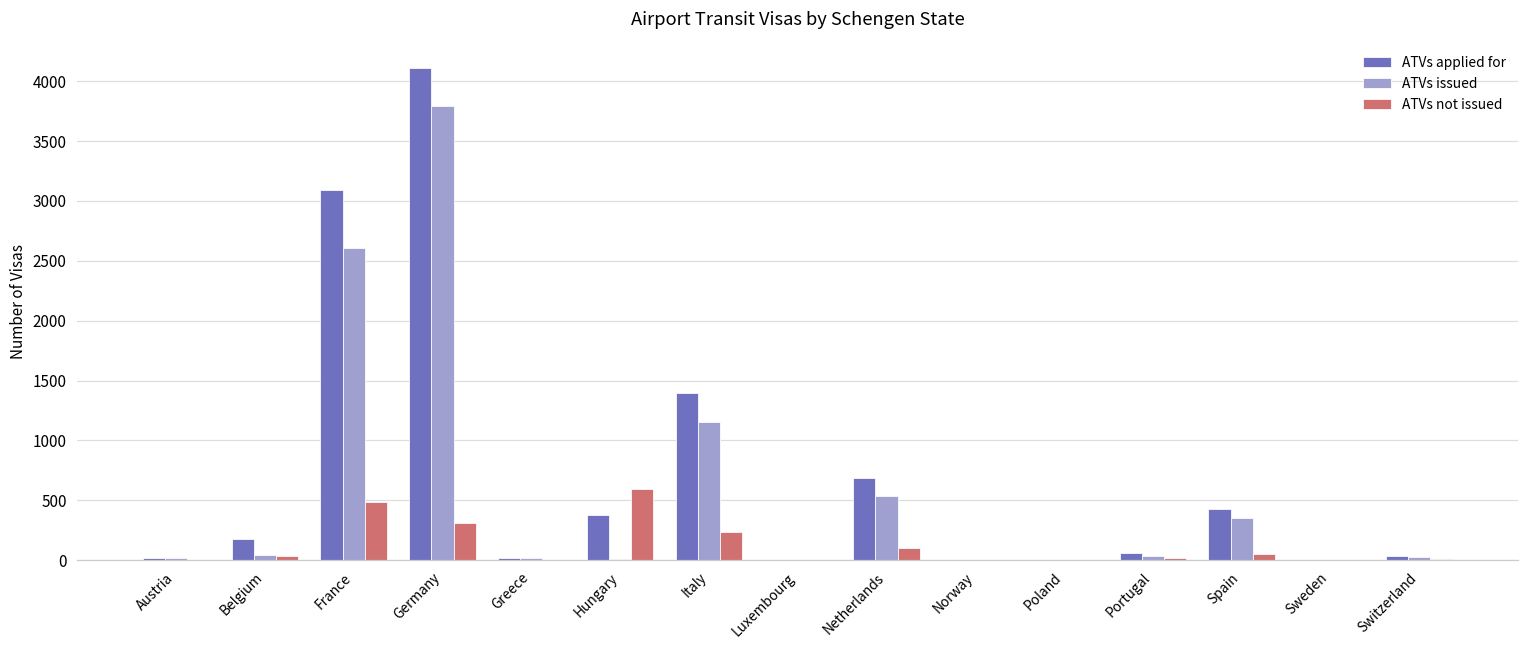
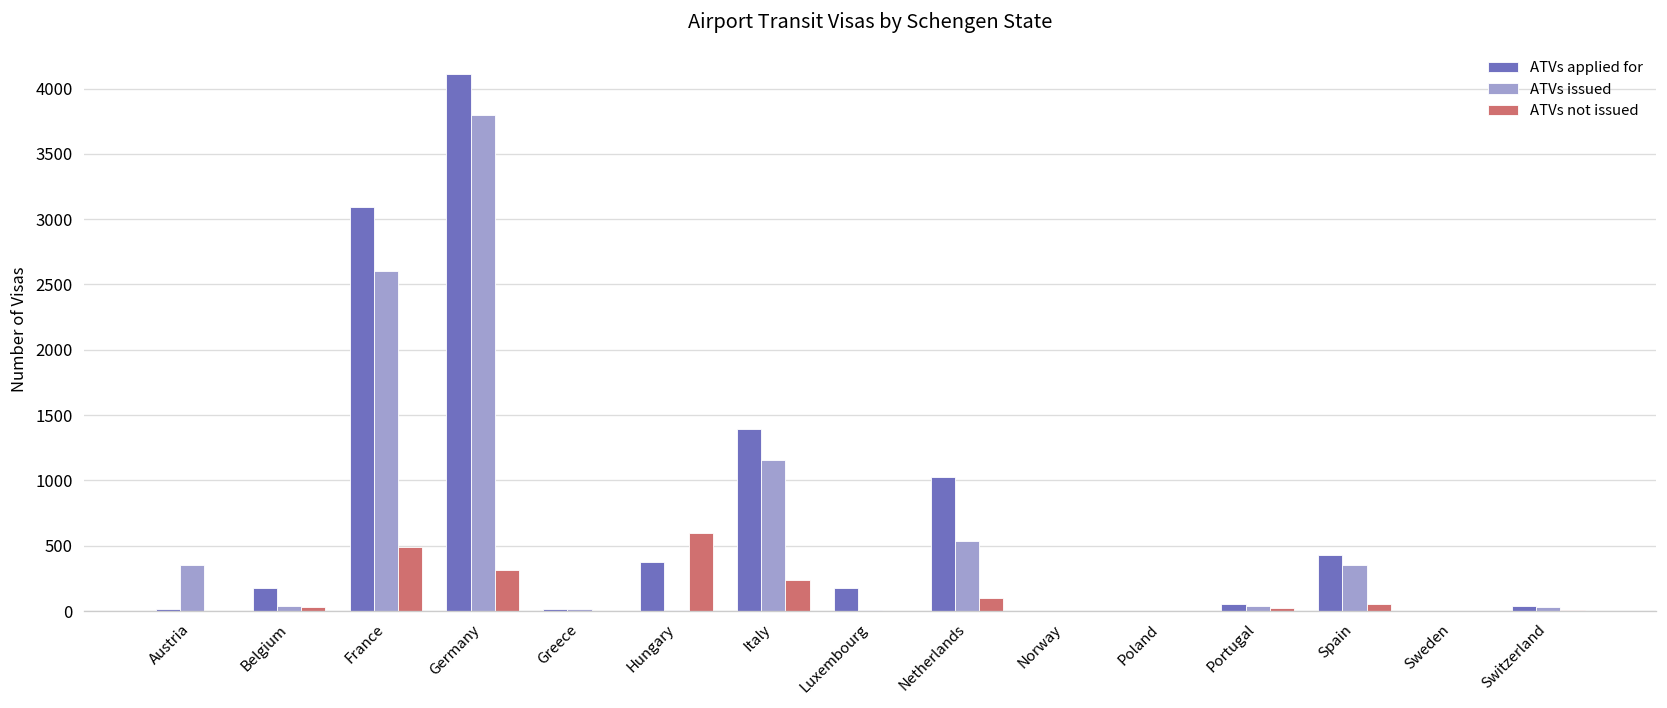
  {
    "ATVs applied for": {
      "Belgium": 180,
      "France": 3090,
      "Germany": 4110,
      "Hungary": 380,
      "Italy": 1390,
-     "Luxembourg": 10,
-     "Netherlands": 690,
+     "Luxembourg": 180,
+     "Netherlands": 1030,
      "Portugal": 60,
      "Spain": 430,
      "Switzerland": 40
    },
    "ATVs issued": {
-     "Austria": 10,
+     "Austria": 350,
      "Belgium": 40,
      "France": 2610,
      "Germany": 3790,
      "Italy": 1160,
      "Netherlands": 540,
      "Portugal": 40,
      "Spain": 360,
      "Switzerland": 30
    },
    "ATVs not issued": {
      "Austria": 0,
      "Belgium": 30,
      "France": 490,
      "Germany": 310,
      "Greece": 0,
      "Hungary": 600,
      "Italy": 240,
      "Luxembourg": 0,
      "Netherlands": 100,
      "Norway": 0,
      "Poland": 0,
      "Spain": 50,
      "Sweden": 0
    }
  }
